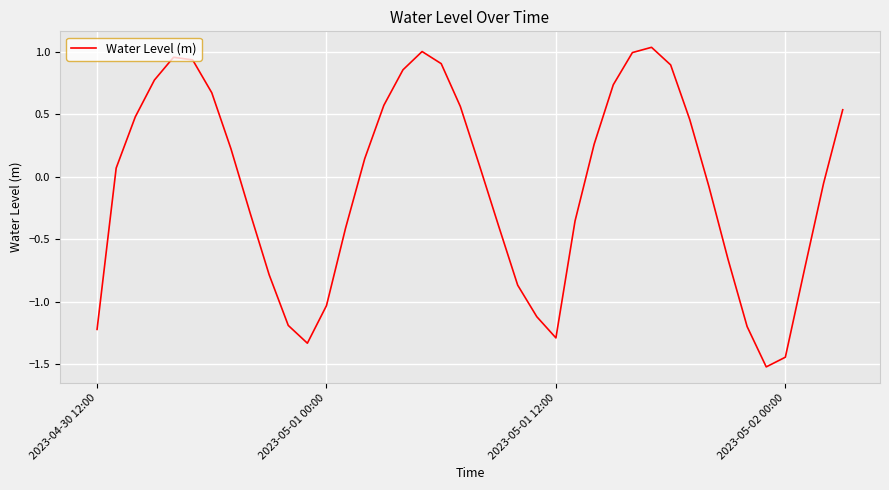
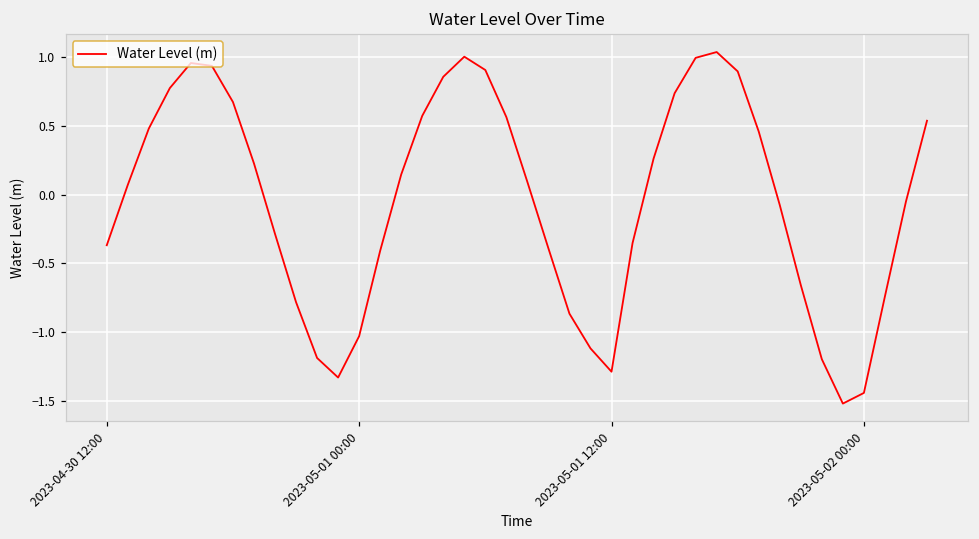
  {
-   "2023-04-30 12:00": -1.22,
+   "2023-04-30 12:00": -0.37,
    "2023-05-01 00:00": -1.03,
    "2023-05-01 12:00": -1.29,
    "2023-05-02 00:00": -1.44
  }
